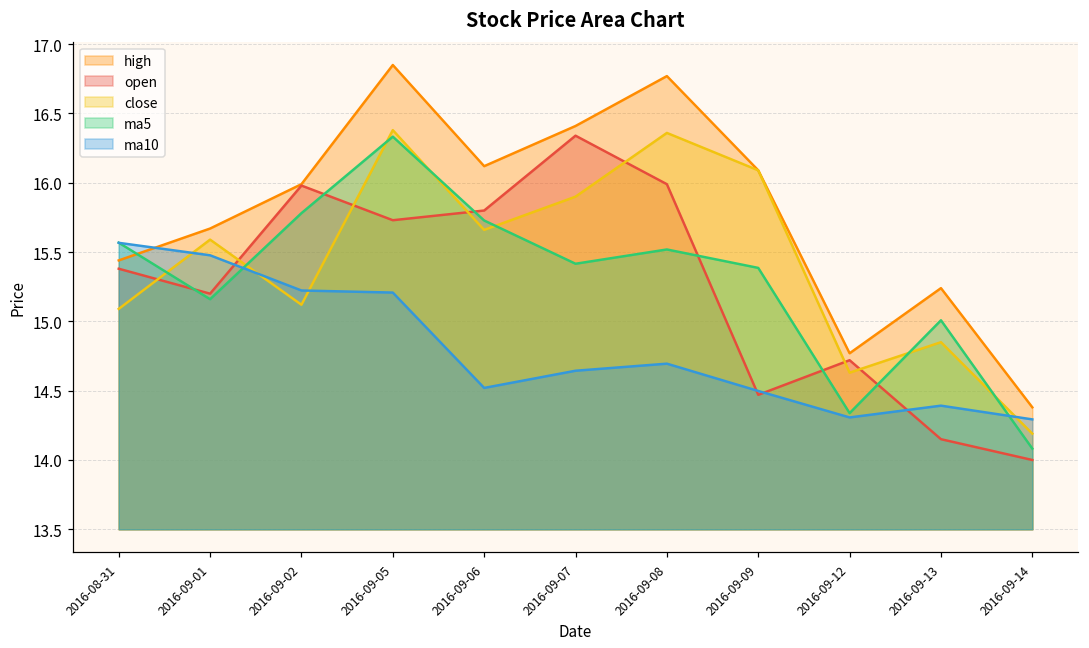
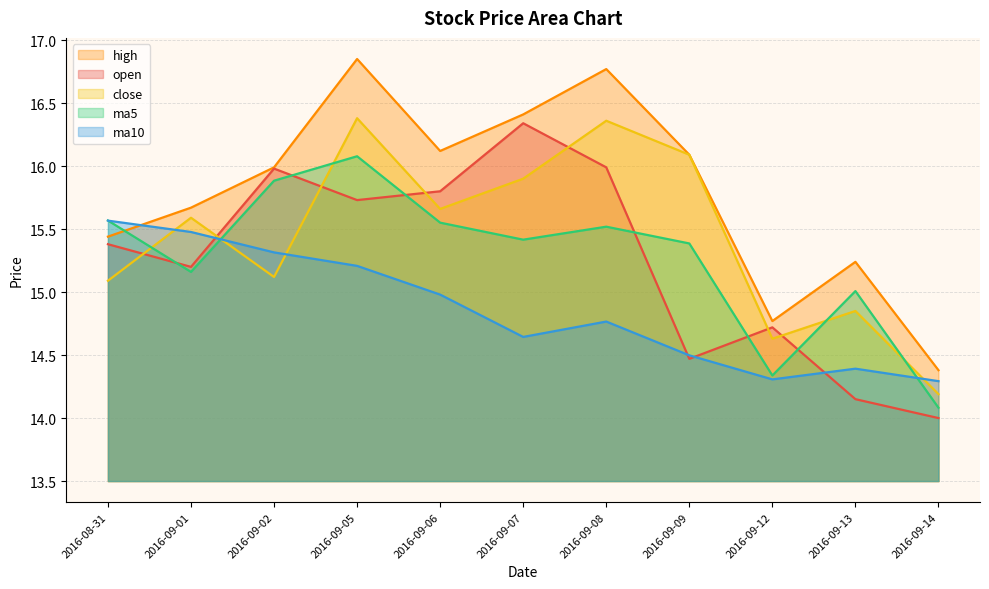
  {
    "ma5": {
      "2016-09-01": 15.16,
-     "2016-09-02": 15.78,
-     "2016-09-05": 16.33,
-     "2016-09-06": 15.73,
+     "2016-09-02": 15.88,
+     "2016-09-05": 16.08,
+     "2016-09-06": 15.55,
      "2016-09-07": 15.42,
      "2016-09-08": 15.52,
      "2016-09-09": 15.39,
      "2016-09-12": 14.34,
      "2016-09-13": 15.01,
      "2016-09-14": 14.08
    },
    "ma10": {
      "2016-09-01": 15.48,
-     "2016-09-02": 15.22,
+     "2016-09-02": 15.32,
      "2016-09-05": 15.21,
-     "2016-09-06": 14.52,
+     "2016-09-06": 14.98,
      "2016-09-07": 14.64,
-     "2016-09-08": 14.70,
+     "2016-09-08": 14.77,
      "2016-09-09": 14.50,
      "2016-09-12": 14.31,
      "2016-09-13": 14.39,
      "2016-09-14": 14.29
    }
  }
